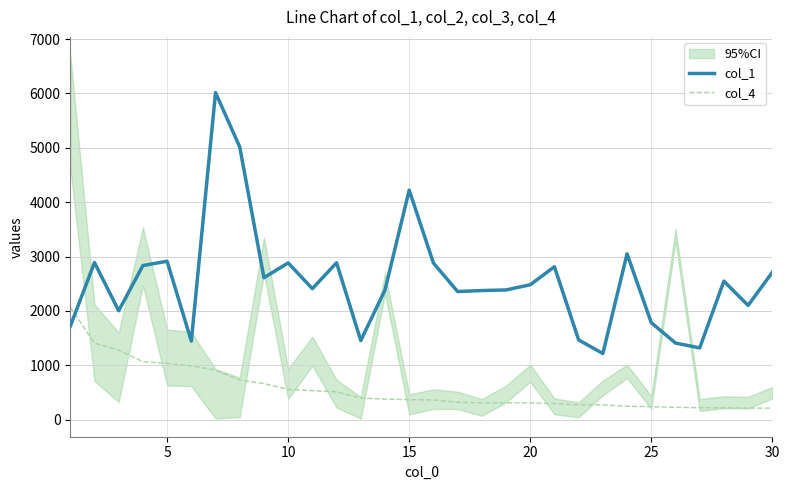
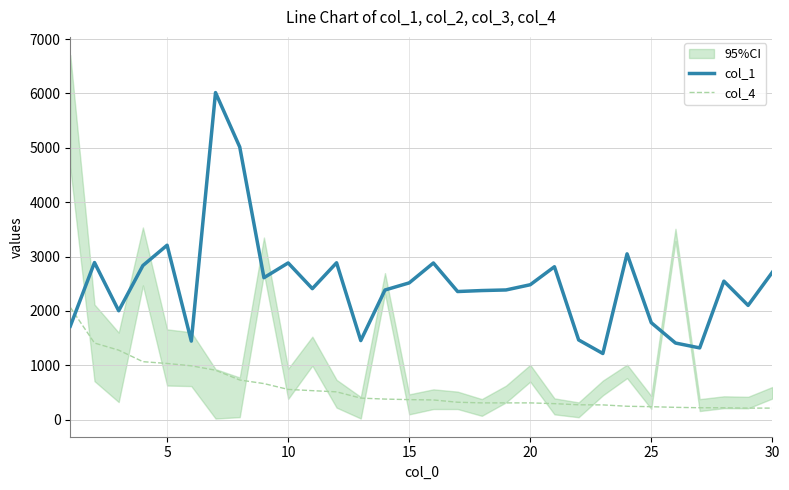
  {
    "col_1": {
-     "5": 2900,
+     "5": 3200,
      "10": 2900,
-     "15": 4200,
+     "15": 2500,
      "20": 2500,
      "25": 1800,
      "30": 2700
    }
  }
